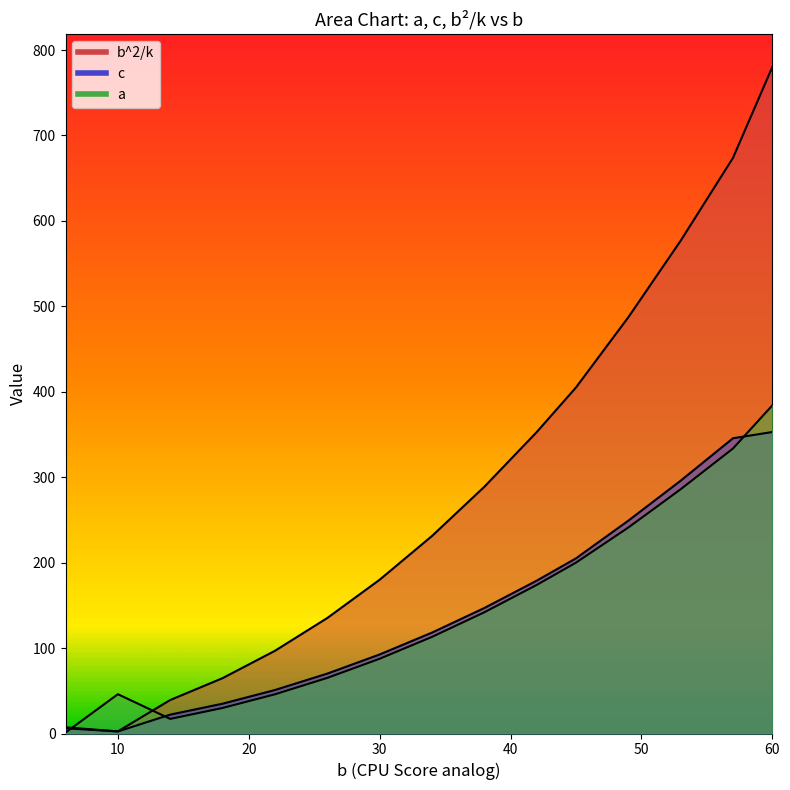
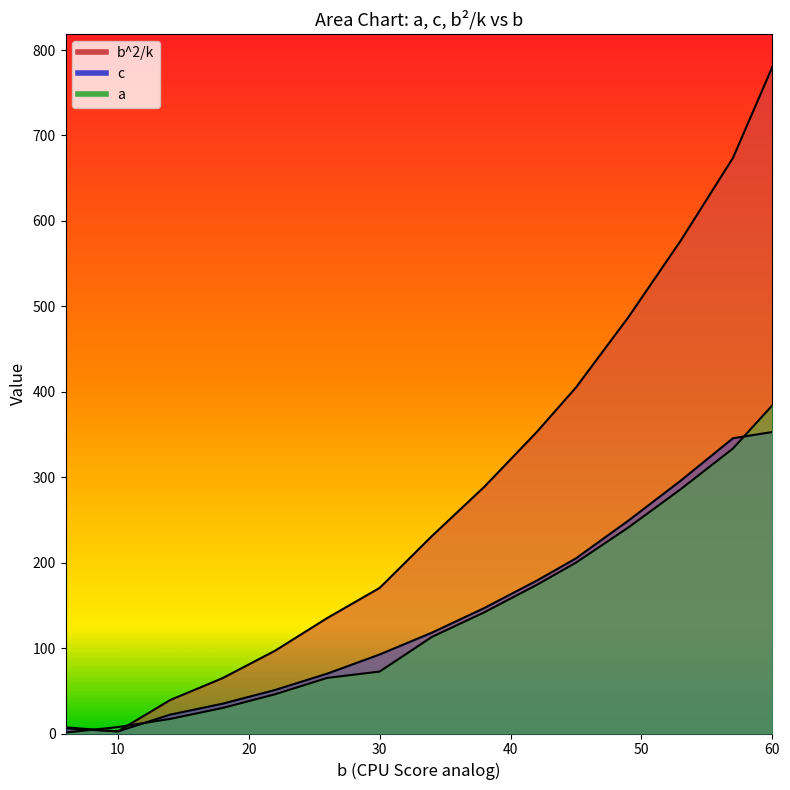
  {
    "b^2/k": {
-     "30": 180,
+     "30": 170,
      "60": 780
    },
    "c": {
      "30": 90,
      "60": 350
    },
    "a": {
-     "10": 50,
-     "30": 90,
+     "10": 10,
+     "30": 70,
      "60": 380
    }
  }
